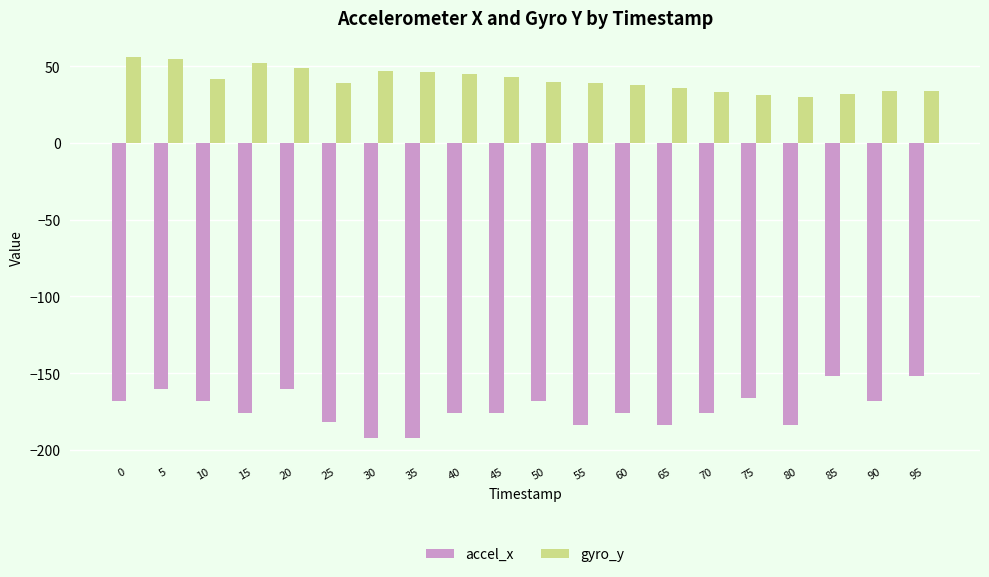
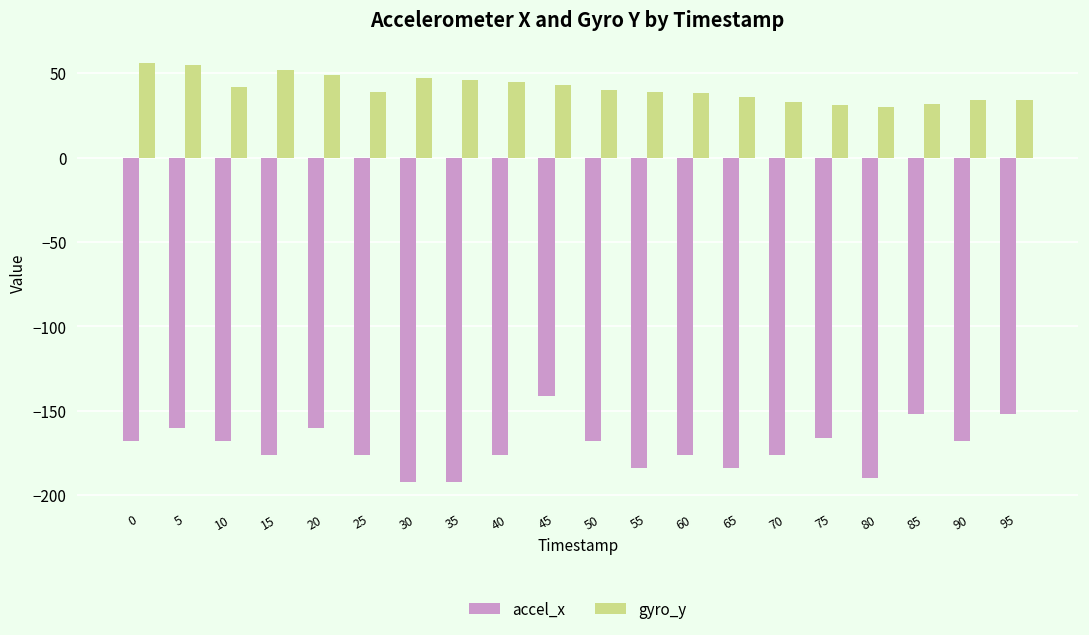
  {
    "accel_x": {
      "0": -168,
      "5": -160,
      "10": -168,
      "15": -176,
      "20": -160,
-     "25": -182,
+     "25": -176,
      "30": -192,
      "35": -192,
      "40": -176,
-     "45": -176,
+     "45": -141,
      "50": -168,
      "55": -184,
      "60": -176,
      "65": -184,
      "70": -176,
      "75": -166,
-     "80": -184,
+     "80": -190,
      "85": -152,
      "90": -168,
      "95": -152
    },
    "gyro_y": {
      "0": 56,
      "5": 55,
      "10": 42,
      "15": 52,
      "20": 49,
      "25": 39,
      "30": 47,
      "35": 46,
      "40": 45,
      "45": 43,
      "50": 40,
      "55": 39,
      "60": 38,
      "65": 36,
      "70": 33,
      "75": 31,
      "80": 30,
      "85": 32,
      "90": 34,
      "95": 34
    }
  }
